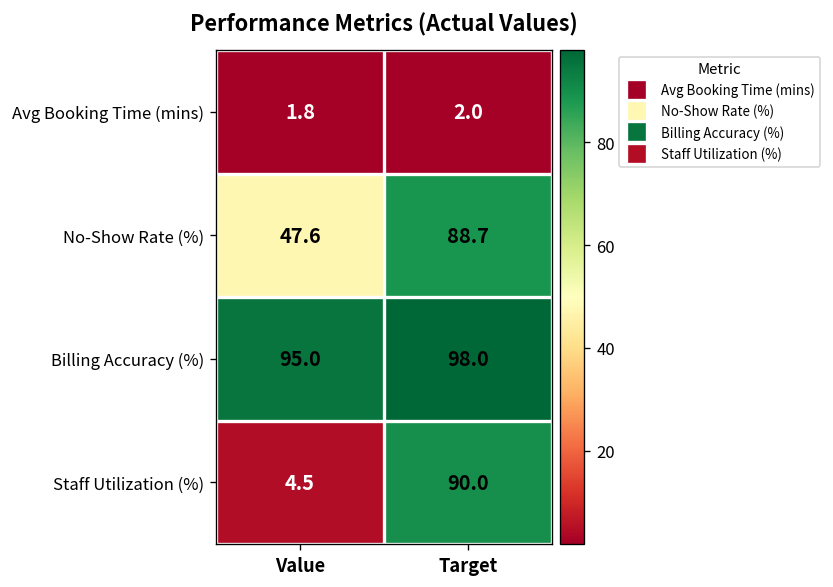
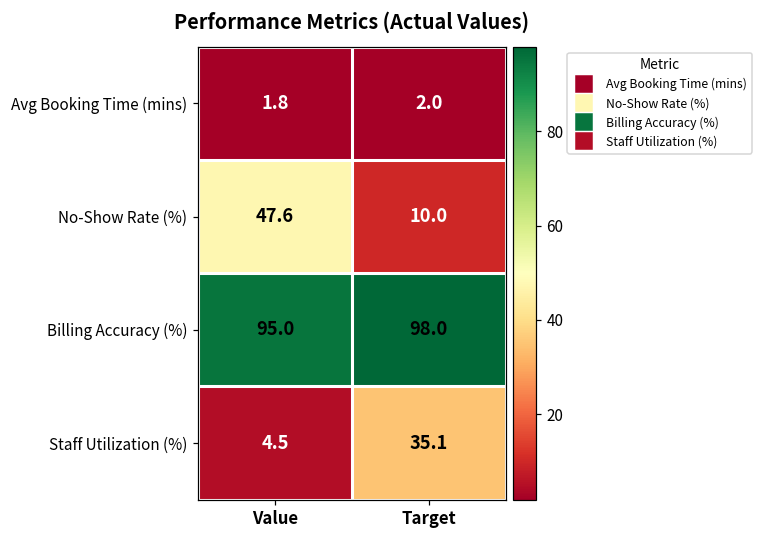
  {
    "Avg Booking Time (mins)": {
      "Value": 1.8,
      "Target": 2.0
    },
    "No-Show Rate (%)": {
      "Value": 47.6,
-     "Target": 88.7
+     "Target": 10.0
    },
    "Billing Accuracy (%)": {
      "Value": 95.0,
      "Target": 98.0
    },
    "Staff Utilization (%)": {
      "Value": 4.5,
-     "Target": 90.0
+     "Target": 35.1
    }
  }
